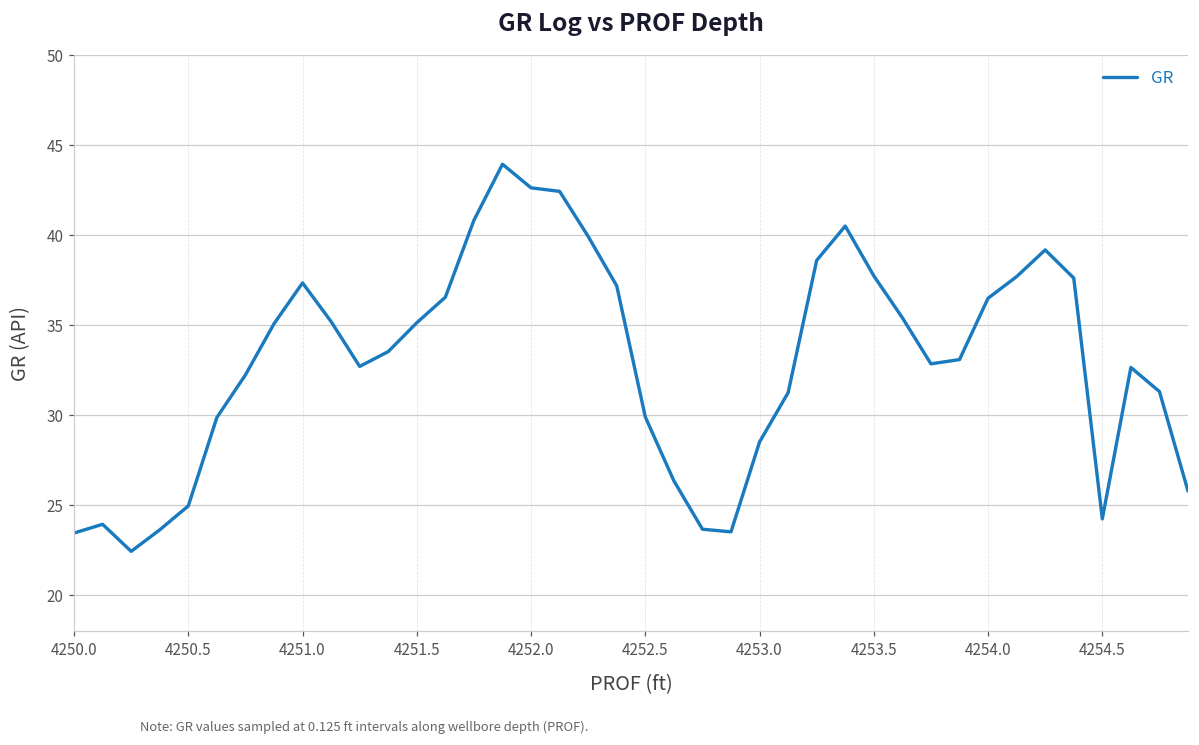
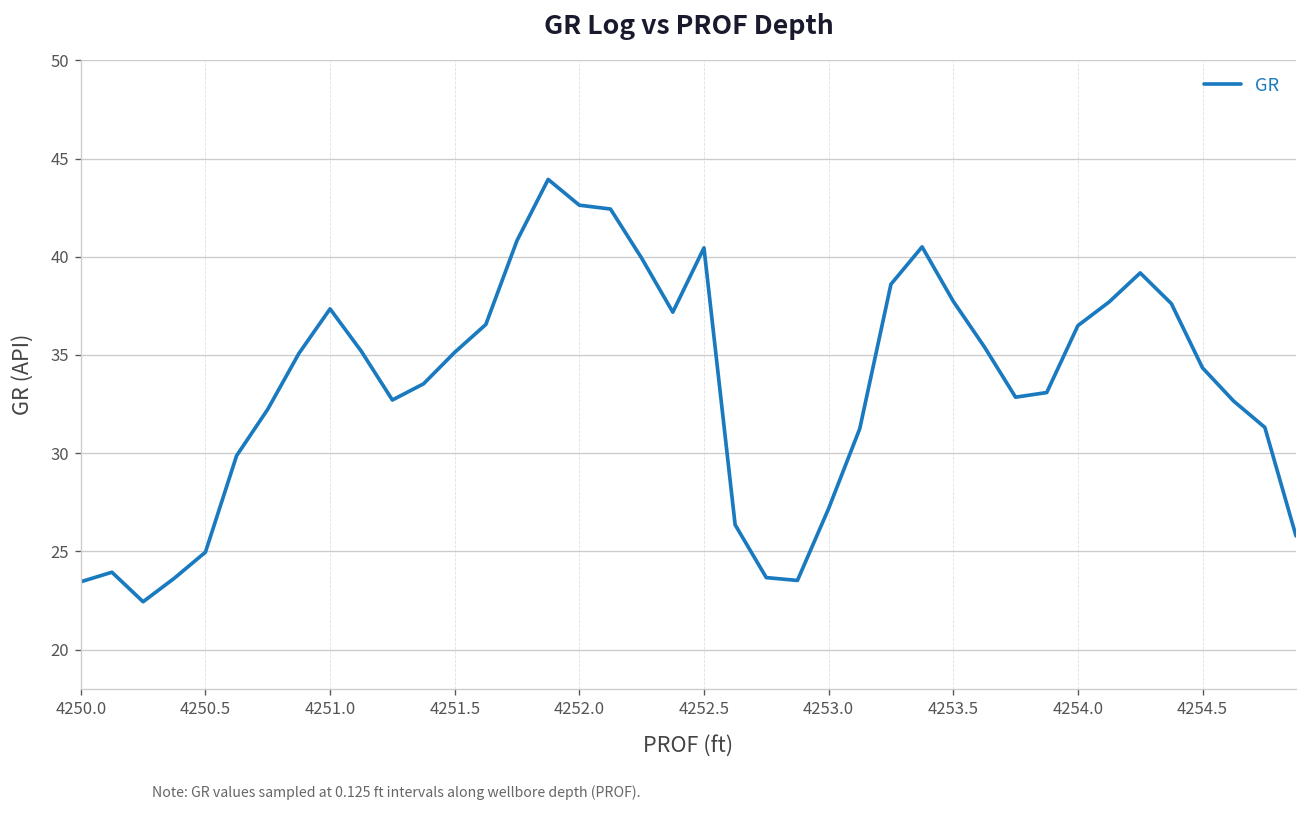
  {
    "4250.0": 23.5,
    "4250.5": 25.0,
    "4251.0": 37.3,
    "4251.5": 35.1,
    "4252.0": 42.6,
-   "4252.5": 29.9,
-   "4253.0": 28.5,
+   "4252.5": 40.5,
+   "4253.0": 27.2,
    "4253.5": 37.7,
    "4254.0": 36.5,
-   "4254.5": 24.2
+   "4254.5": 34.3
  }
